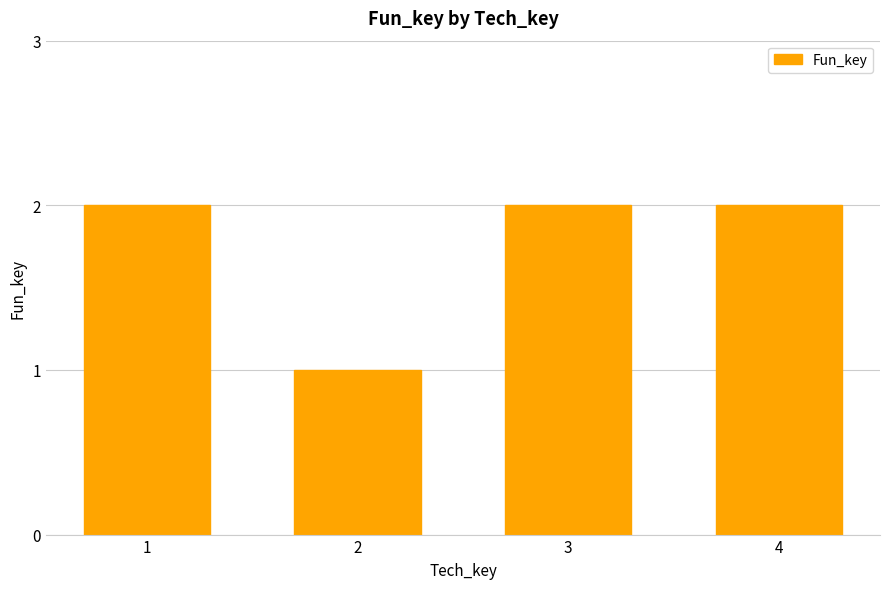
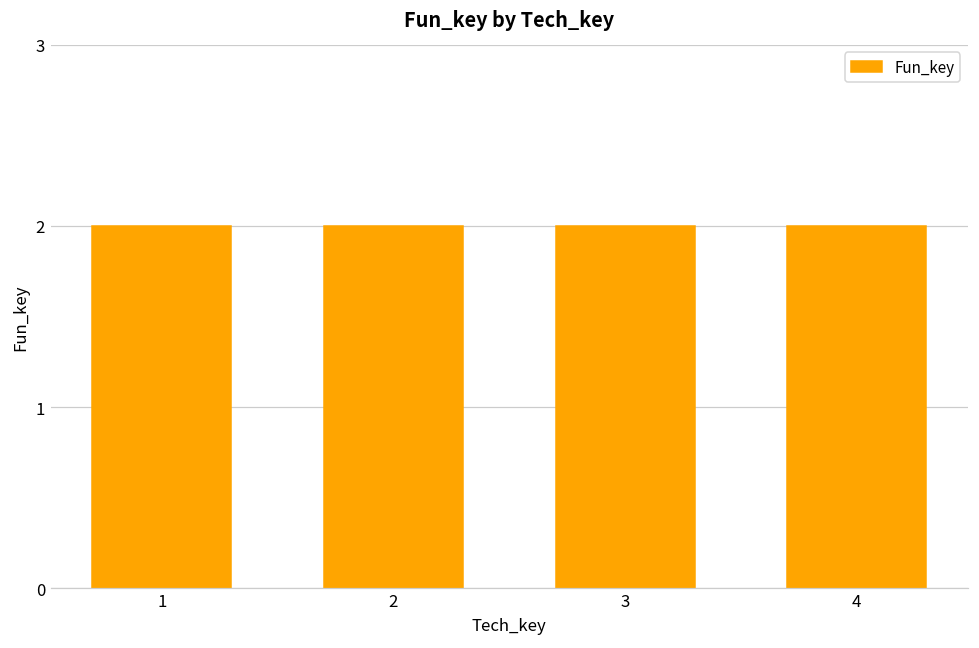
  {
    "1": 2,
-   "2": 1,
+   "2": 2,
    "3": 2,
    "4": 2
  }
